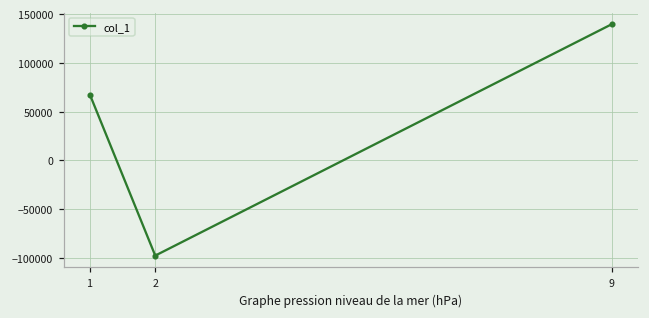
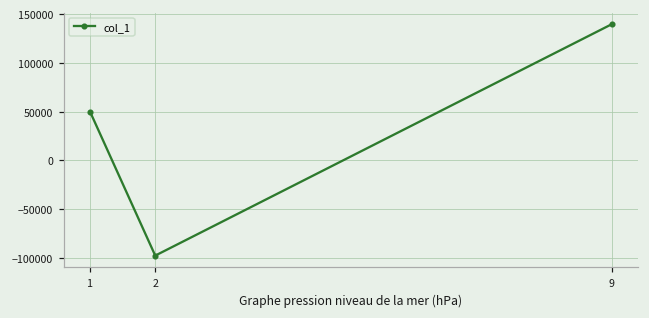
  {
-   "1": 70000,
+   "1": 50000,
    "2": -100000,
    "9": 140000
  }
